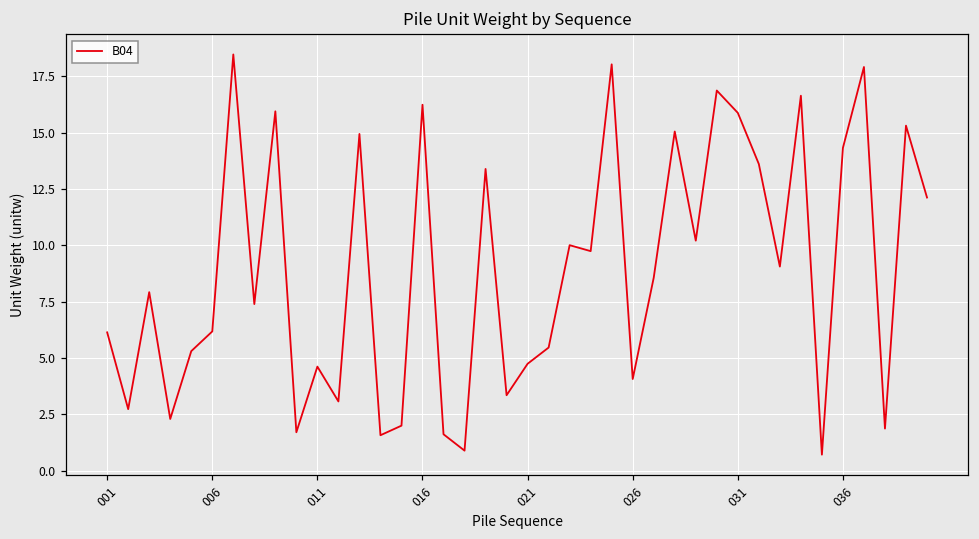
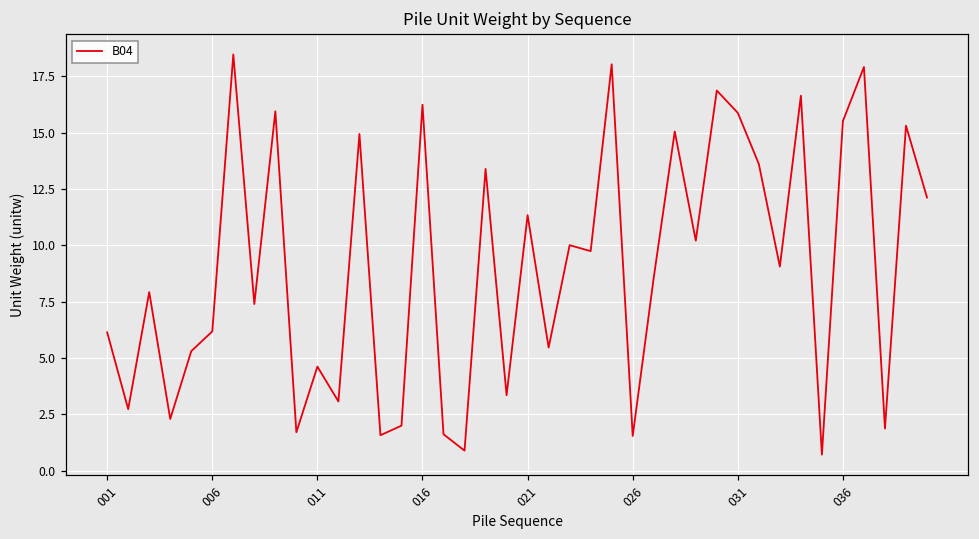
  {
    "001": 6.1,
    "006": 6.2,
    "011": 4.6,
    "016": 16.2,
-   "021": 4.7,
-   "026": 4.1,
+   "021": 11.3,
+   "026": 1.5,
    "031": 15.9,
-   "036": 14.3
+   "036": 15.5
  }
